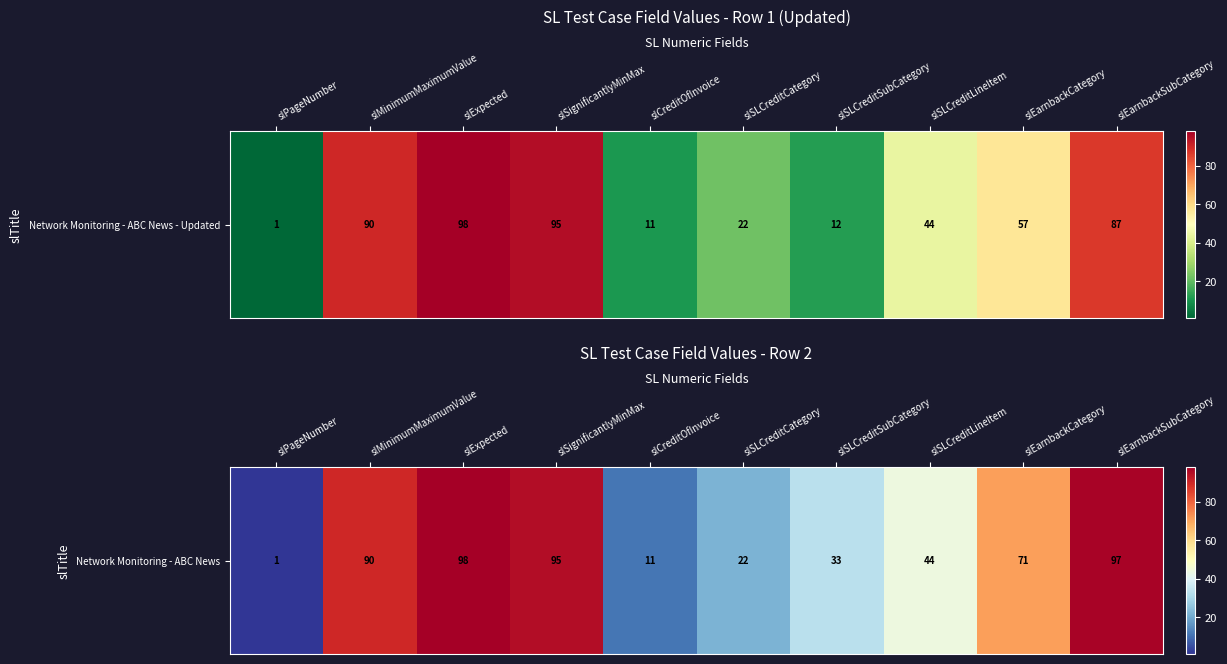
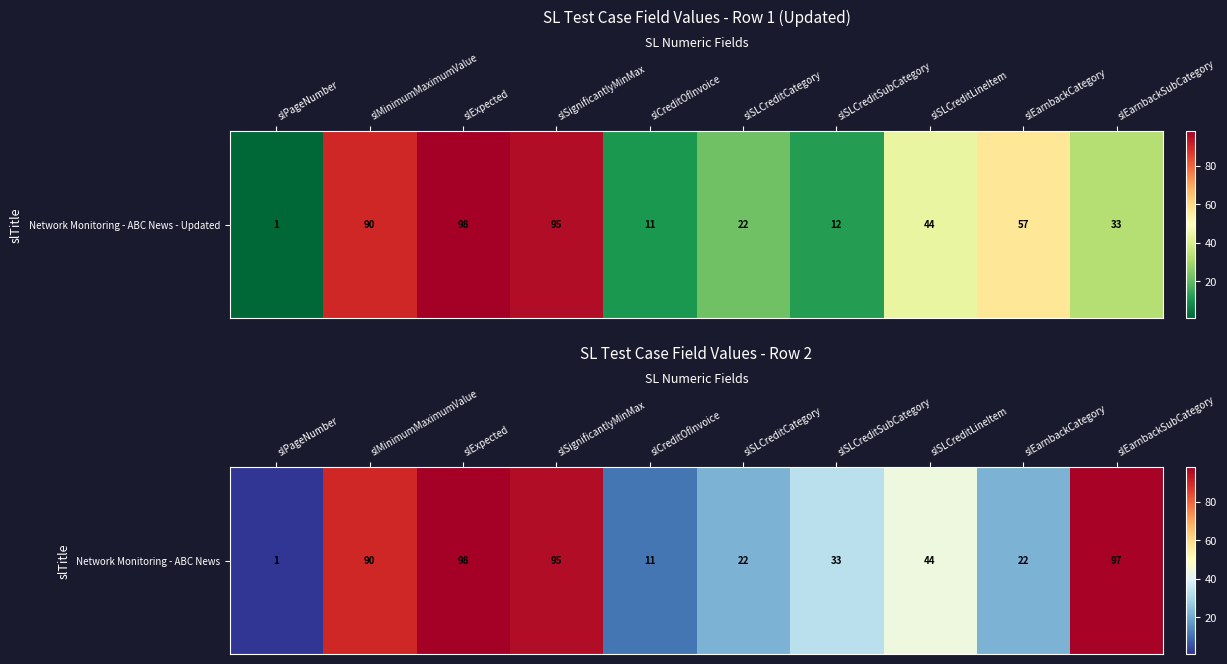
  {
    "SL Test Case Field Values - Row 1 (Updated)": {
      "Network Monitoring - ABC News - Updated": {
        "slPageNumber": 1,
        "slMinimumMaximumValue": 90,
        "slExpected": 98,
        "slSignificantlyMinMax": 95,
        "slCreditOfInvoice": 11,
        "slSLCreditCategory": 22,
        "slSLCreditSubCategory": 12,
        "slSLCreditLineItem": 44,
        "slEarnbackCategory": 57,
-       "slEarnbackSubCategory": 87
+       "slEarnbackSubCategory": 33
      }
    },
    "SL Test Case Field Values - Row 2": {
      "Network Monitoring - ABC News": {
        "slPageNumber": 1,
        "slMinimumMaximumValue": 90,
        "slExpected": 98,
        "slSignificantlyMinMax": 95,
        "slCreditOfInvoice": 11,
        "slSLCreditCategory": 22,
        "slSLCreditSubCategory": 33,
        "slSLCreditLineItem": 44,
-       "slEarnbackCategory": 71,
+       "slEarnbackCategory": 22,
        "slEarnbackSubCategory": 97
      }
    }
  }
